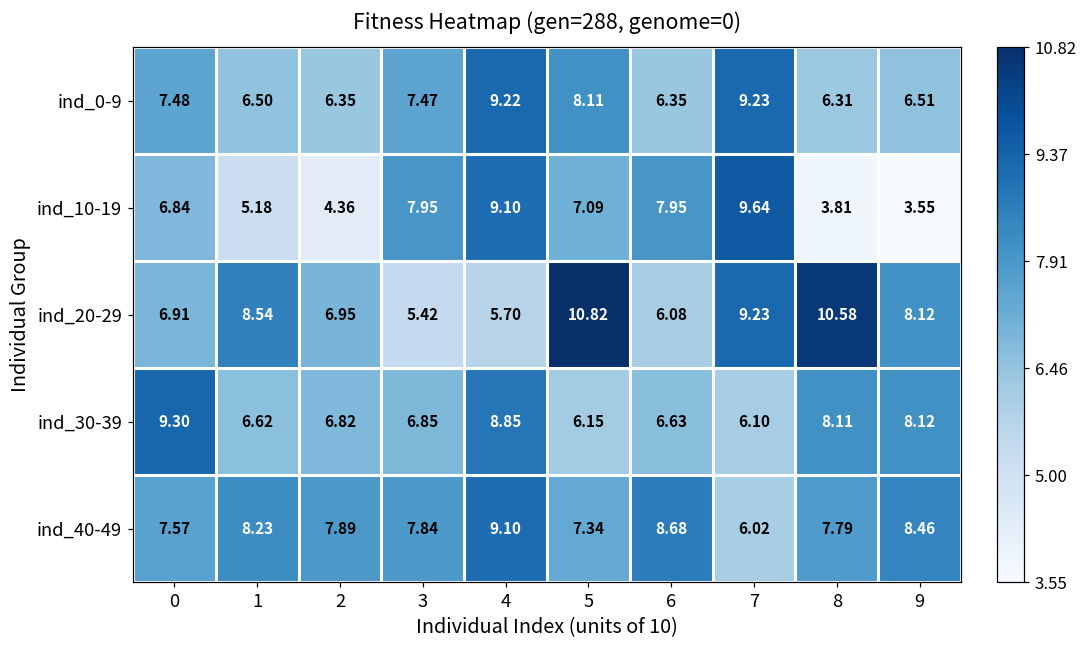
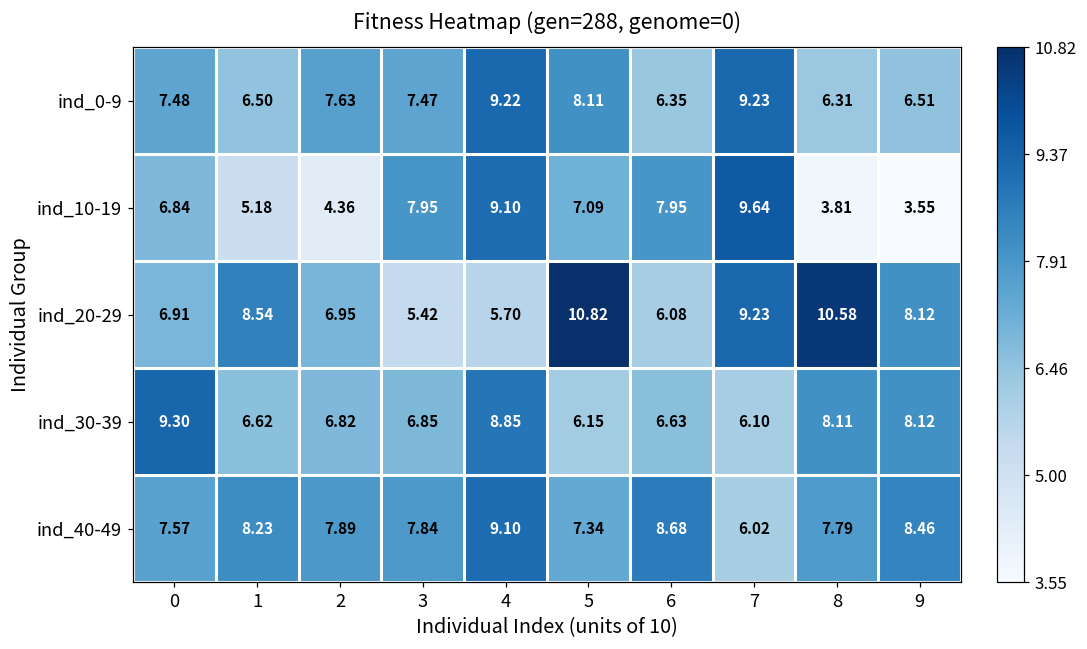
  {
    "ind_0-9": {
      "0": 7.48,
      "1": 6.50,
-     "2": 6.35,
+     "2": 7.63,
      "3": 7.47,
      "4": 9.22,
      "5": 8.11,
      "6": 6.35,
      "7": 9.23,
      "8": 6.31,
      "9": 6.51
    },
    "ind_10-19": {
      "0": 6.84,
      "1": 5.18,
      "2": 4.36,
      "3": 7.95,
      "4": 9.10,
      "5": 7.09,
      "6": 7.95,
      "7": 9.64,
      "8": 3.81,
      "9": 3.55
    },
    "ind_20-29": {
      "0": 6.91,
      "1": 8.54,
      "2": 6.95,
      "3": 5.42,
      "4": 5.70,
      "5": 10.82,
      "6": 6.08,
      "7": 9.23,
      "8": 10.58,
      "9": 8.12
    },
    "ind_30-39": {
      "0": 9.30,
      "1": 6.62,
      "2": 6.82,
      "3": 6.85,
      "4": 8.85,
      "5": 6.15,
      "6": 6.63,
      "7": 6.10,
      "8": 8.11,
      "9": 8.12
    },
    "ind_40-49": {
      "0": 7.57,
      "1": 8.23,
      "2": 7.89,
      "3": 7.84,
      "4": 9.10,
      "5": 7.34,
      "6": 8.68,
      "7": 6.02,
      "8": 7.79,
      "9": 8.46
    }
  }
